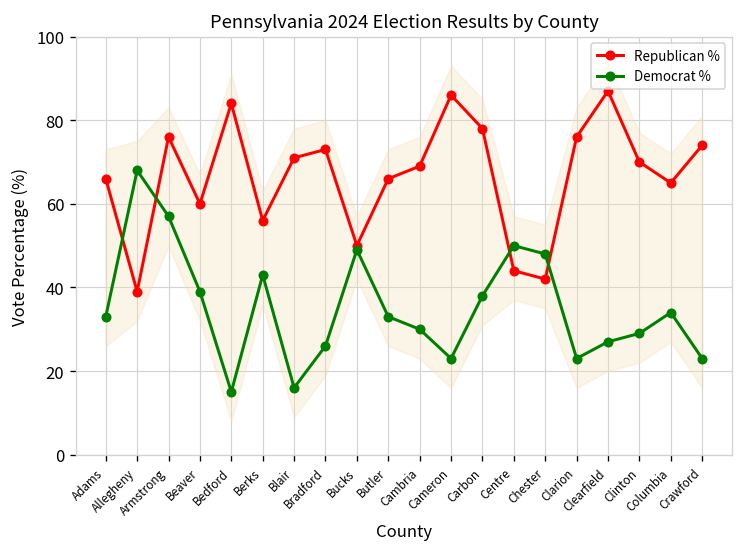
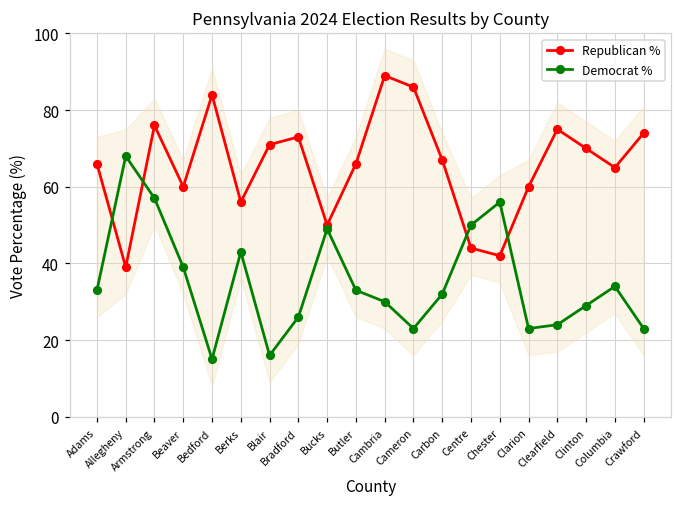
  {
    "Republican %": {
      "Adams": 66,
      "Allegheny": 39,
      "Armstrong": 76,
      "Beaver": 60,
      "Bedford": 84,
      "Berks": 56,
      "Blair": 71,
      "Bradford": 73,
      "Bucks": 50,
      "Butler": 66,
-     "Cambria": 69,
+     "Cambria": 89,
      "Cameron": 86,
-     "Carbon": 78,
+     "Carbon": 67,
      "Centre": 44,
      "Chester": 42,
-     "Clarion": 76,
-     "Clearfield": 87,
+     "Clarion": 60,
+     "Clearfield": 75,
      "Clinton": 70,
      "Columbia": 65,
      "Crawford": 74
    },
    "Democrat %": {
      "Adams": 33,
      "Allegheny": 68,
      "Armstrong": 57,
      "Beaver": 39,
      "Bedford": 15,
      "Berks": 43,
      "Blair": 16,
      "Bradford": 26,
      "Bucks": 49,
      "Butler": 33,
      "Cambria": 30,
      "Cameron": 23,
-     "Carbon": 38,
+     "Carbon": 32,
      "Centre": 50,
-     "Chester": 48,
+     "Chester": 56,
      "Clarion": 23,
-     "Clearfield": 27,
+     "Clearfield": 24,
      "Clinton": 29,
      "Columbia": 34,
      "Crawford": 23
    }
  }
